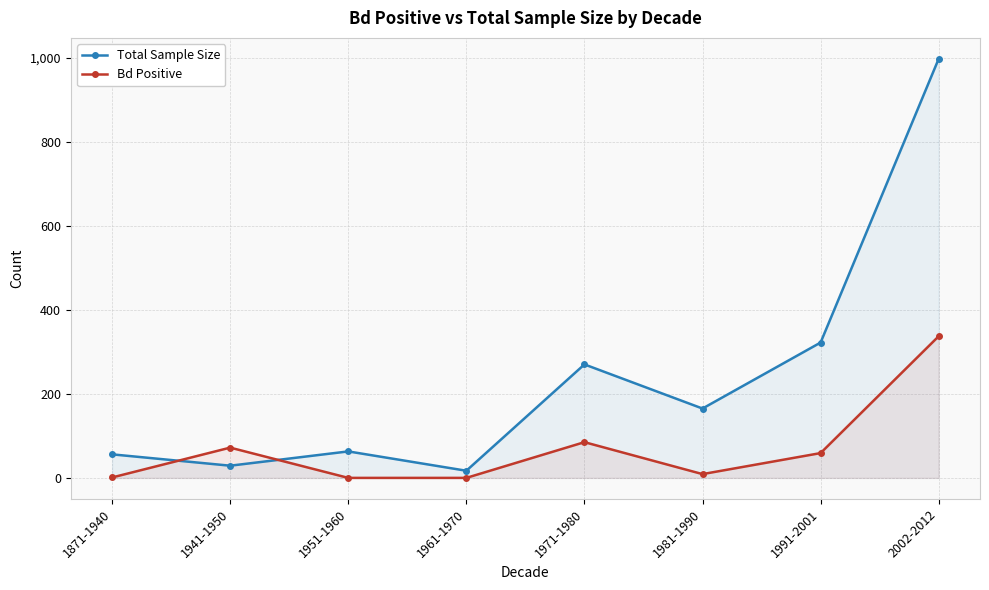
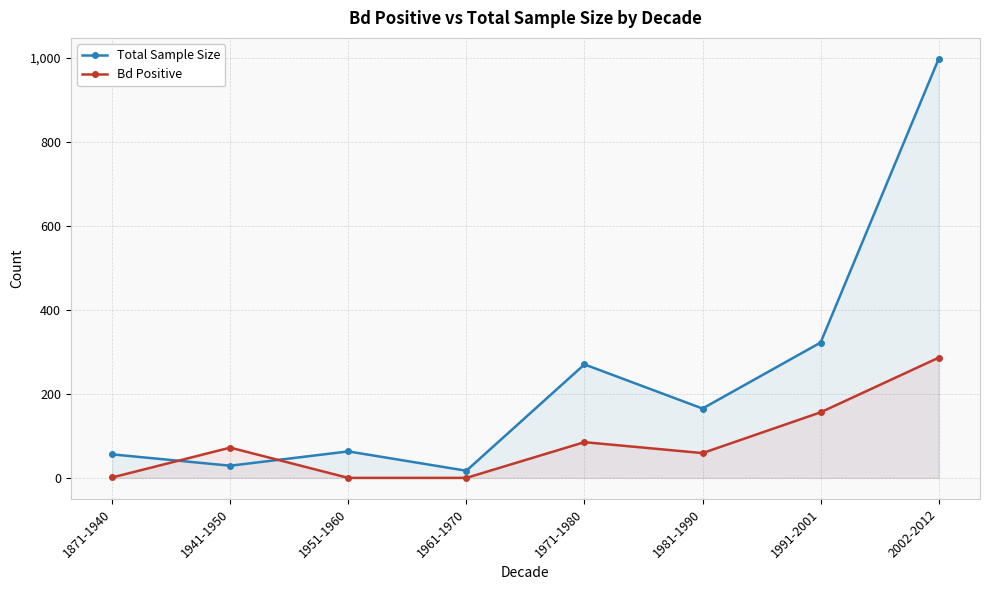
  {
    "Total Sample Size": {
      "1871-1940": "60",
      "1941-1950": "30",
      "1951-1960": "60",
      "1961-1970": "20",
      "1971-1980": "270",
      "1981-1990": "170",
      "1991-2001": "320",
      "2002-2012": "1,000"
    },
    "Bd Positive": {
      "1871-1940": "0",
      "1941-1950": "70",
      "1951-1960": "0",
      "1961-1970": "0",
      "1971-1980": "90",
-     "1981-1990": "10",
-     "1991-2001": "60",
-     "2002-2012": "340"
+     "1981-1990": "60",
+     "1991-2001": "160",
+     "2002-2012": "290"
    }
  }
